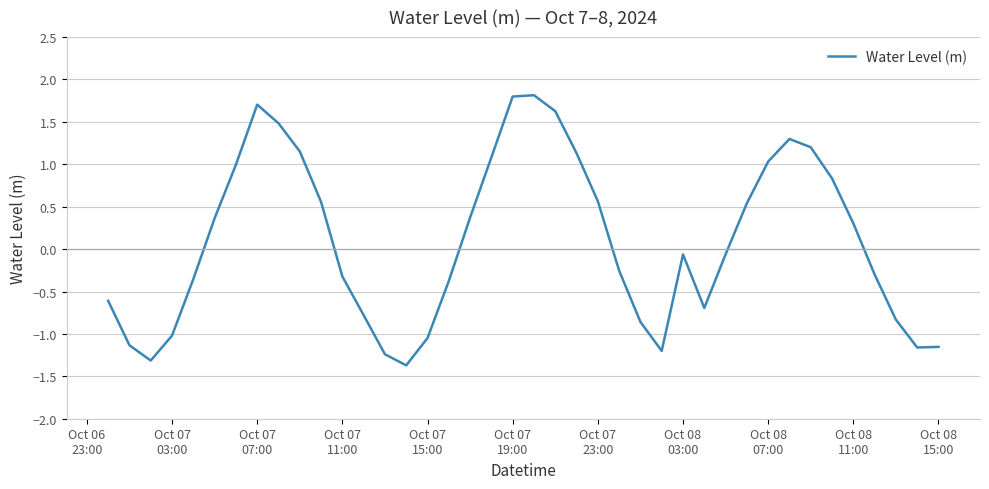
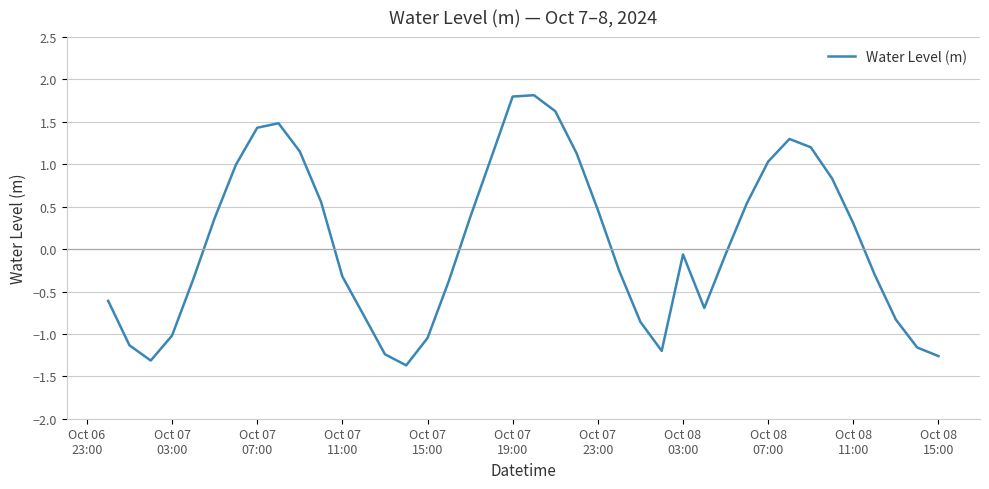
  {
    "Oct 07 03:00": -1.0,
-   "Oct 07 07:00": 1.7,
+   "Oct 07 07:00": 1.4,
    "Oct 07 11:00": -0.3,
    "Oct 07 15:00": -1.0,
    "Oct 07 19:00": 1.8,
-   "Oct 07 23:00": 0.6,
+   "Oct 07 23:00": 0.5,
    "Oct 08 03:00": -0.1,
    "Oct 08 07:00": 1.0,
    "Oct 08 11:00": 0.3,
-   "Oct 08 15:00": -1.2
+   "Oct 08 15:00": -1.3
  }
